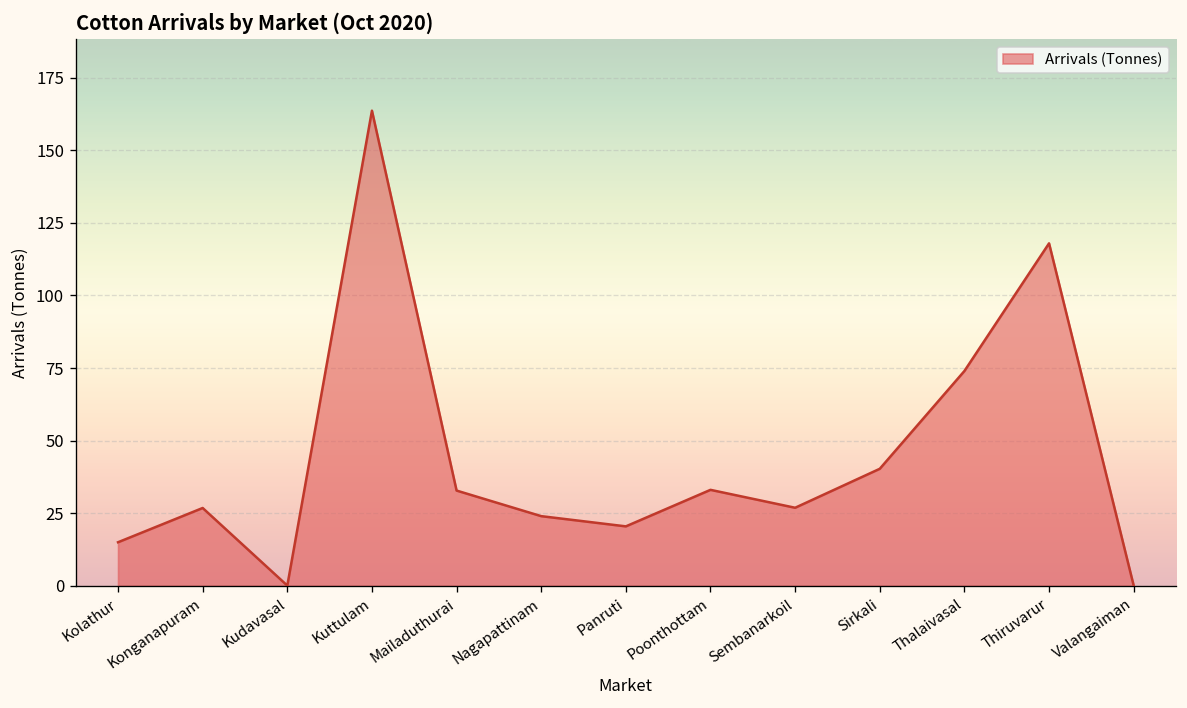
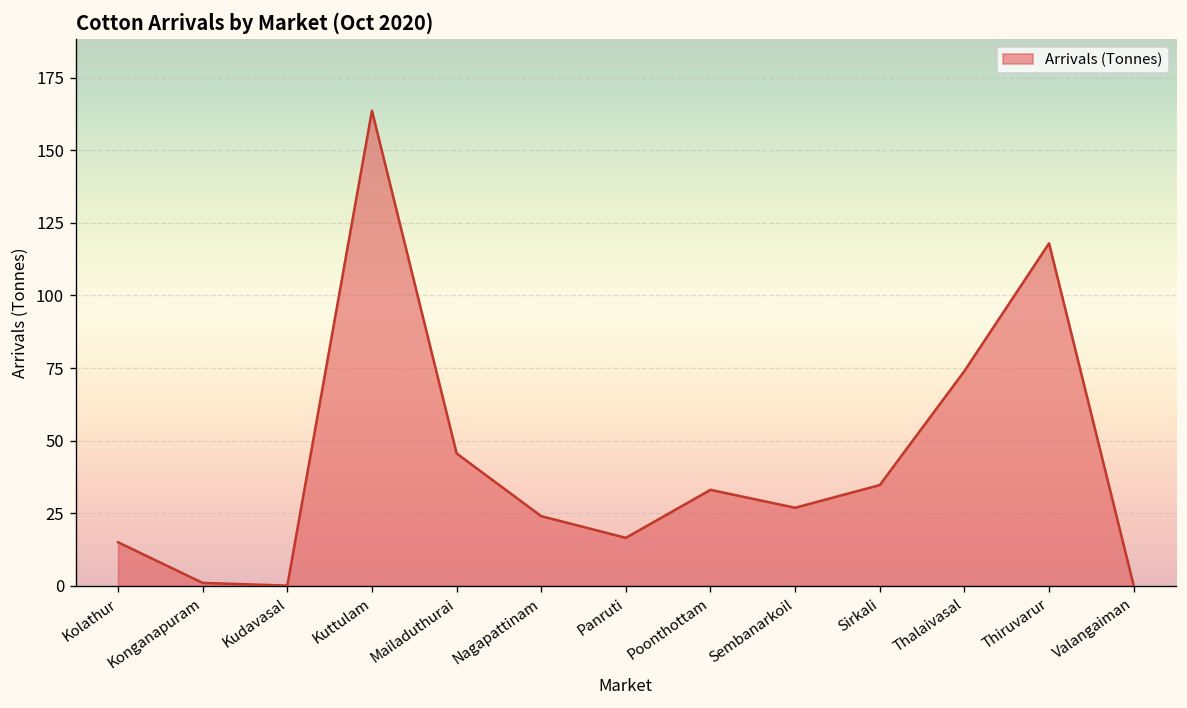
  {
    "Kolathur": 15,
-   "Konganapuram": 27,
+   "Konganapuram": 1,
    "Kudavasal": 0,
    "Kuttulam": 164,
-   "Mailaduthurai": 33,
+   "Mailaduthurai": 46,
    "Nagapattinam": 24,
-   "Panruti": 20,
+   "Panruti": 17,
    "Poonthottam": 33,
    "Sembanarkoil": 27,
-   "Sirkali": 40,
+   "Sirkali": 35,
    "Thalaivasal": 74,
    "Thiruvarur": 118,
    "Valangaiman": 0
  }
